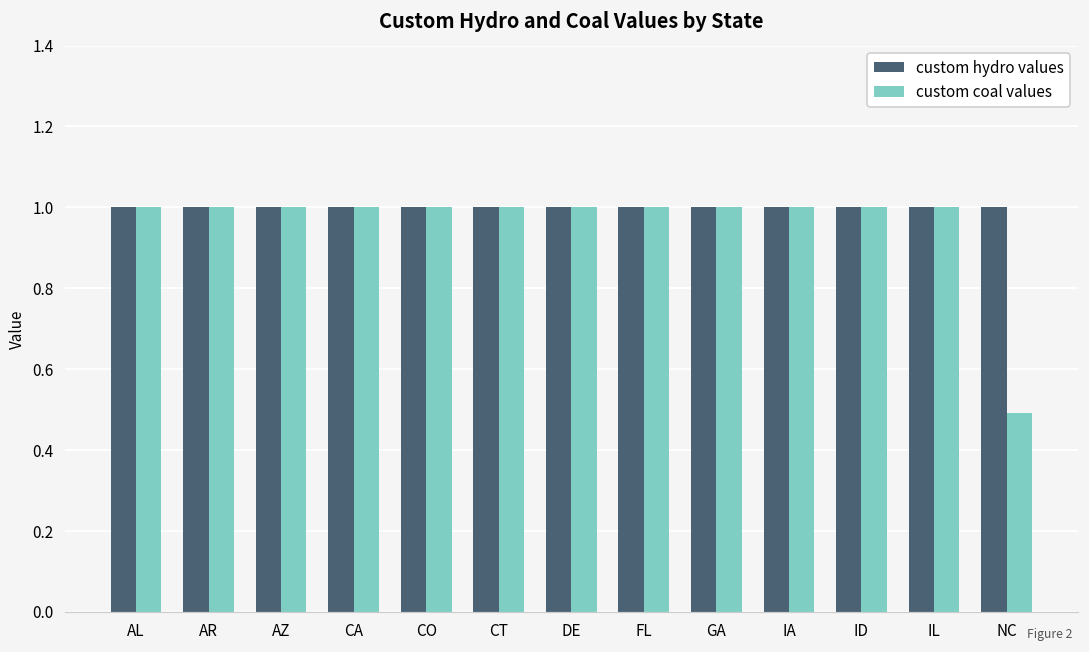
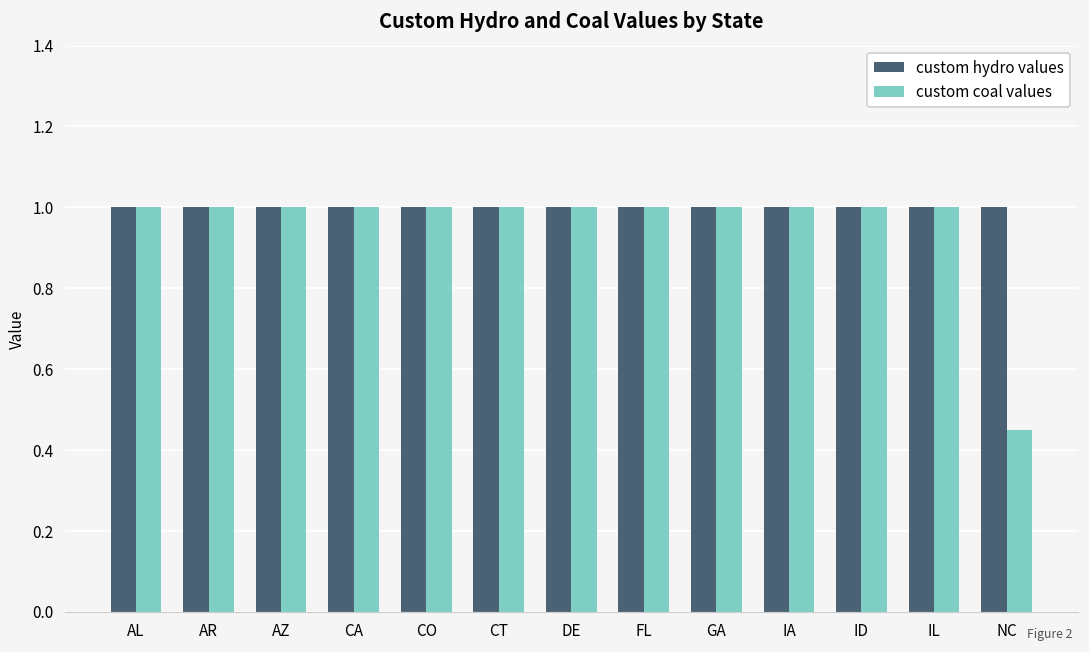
  {
    "custom hydro values": {
      "AL": 1.00,
      "AR": 1.00,
      "AZ": 1.00,
      "CA": 1.00,
      "CO": 1.00,
      "CT": 1.00,
      "DE": 1.00,
      "FL": 1.00,
      "GA": 1.00,
      "IA": 1.00,
      "ID": 1.00,
      "IL": 1.00,
      "NC": 1.00
    },
    "custom coal values": {
      "AL": 1.00,
      "AR": 1.00,
      "AZ": 1.00,
      "CA": 1.00,
      "CO": 1.00,
      "CT": 1.00,
      "DE": 1.00,
      "FL": 1.00,
      "GA": 1.00,
      "IA": 1.00,
      "ID": 1.00,
      "IL": 1.00,
-     "NC": 0.49
+     "NC": 0.45
    }
  }
